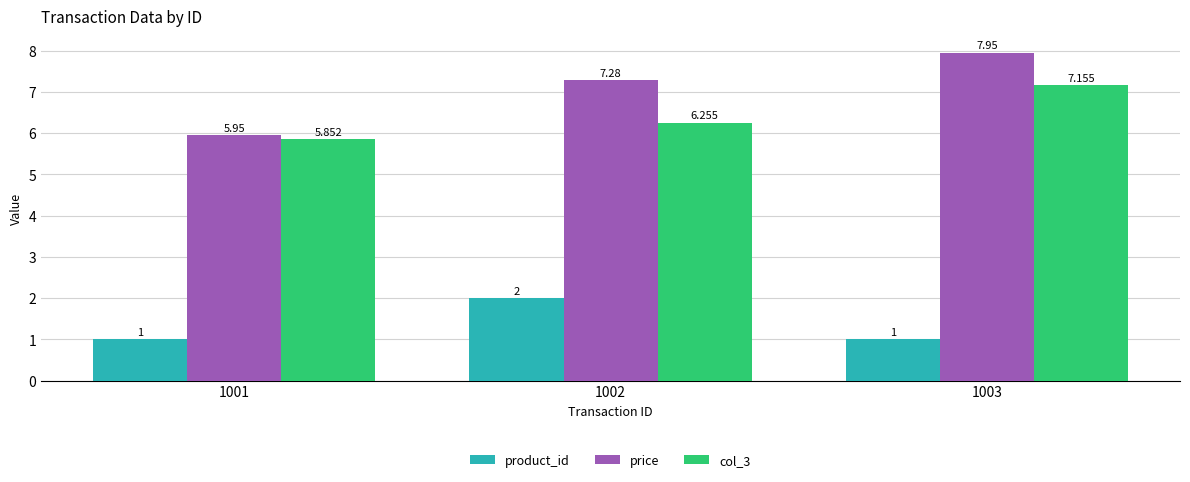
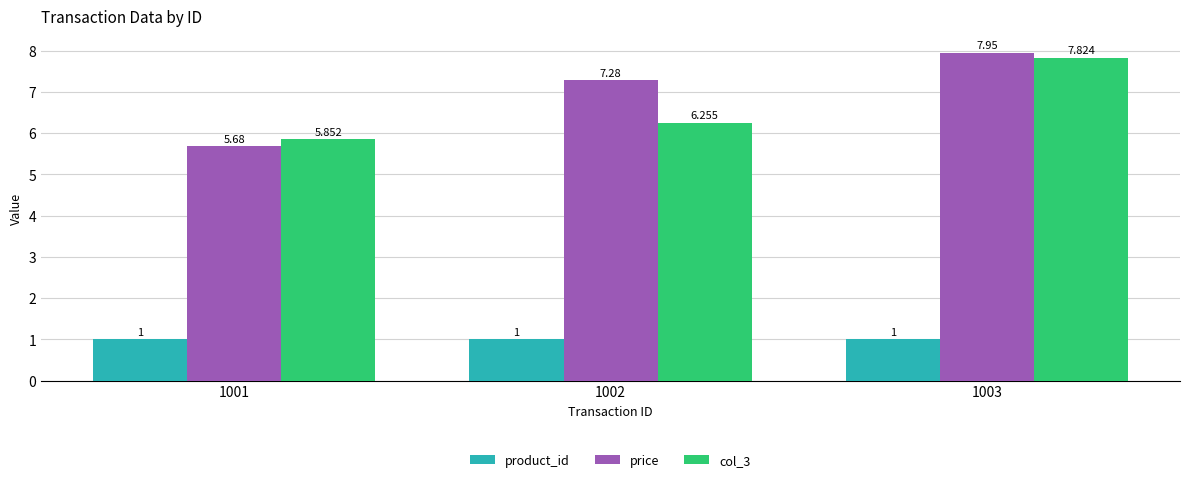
  {
    "product_id": {
      "1001": 1,
-     "1002": 2,
+     "1002": 1,
      "1003": 1
    },
    "price": {
-     "1001": 5.95,
+     "1001": 5.68,
      "1002": 7.28,
      "1003": 7.95
    },
    "col_3": {
      "1001": 5.852,
      "1002": 6.255,
-     "1003": 7.155
+     "1003": 7.824
    }
  }
